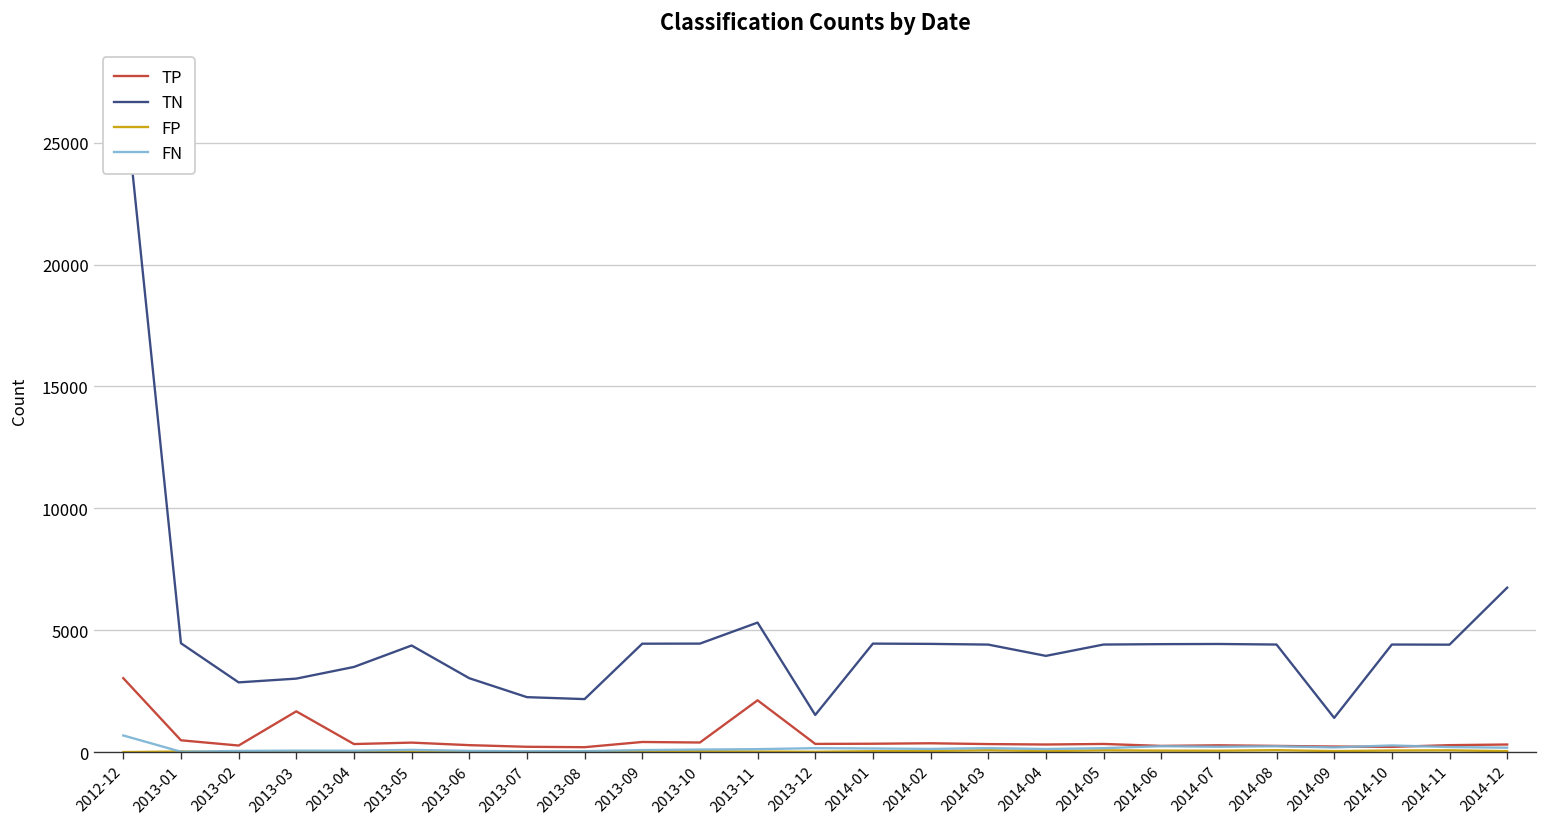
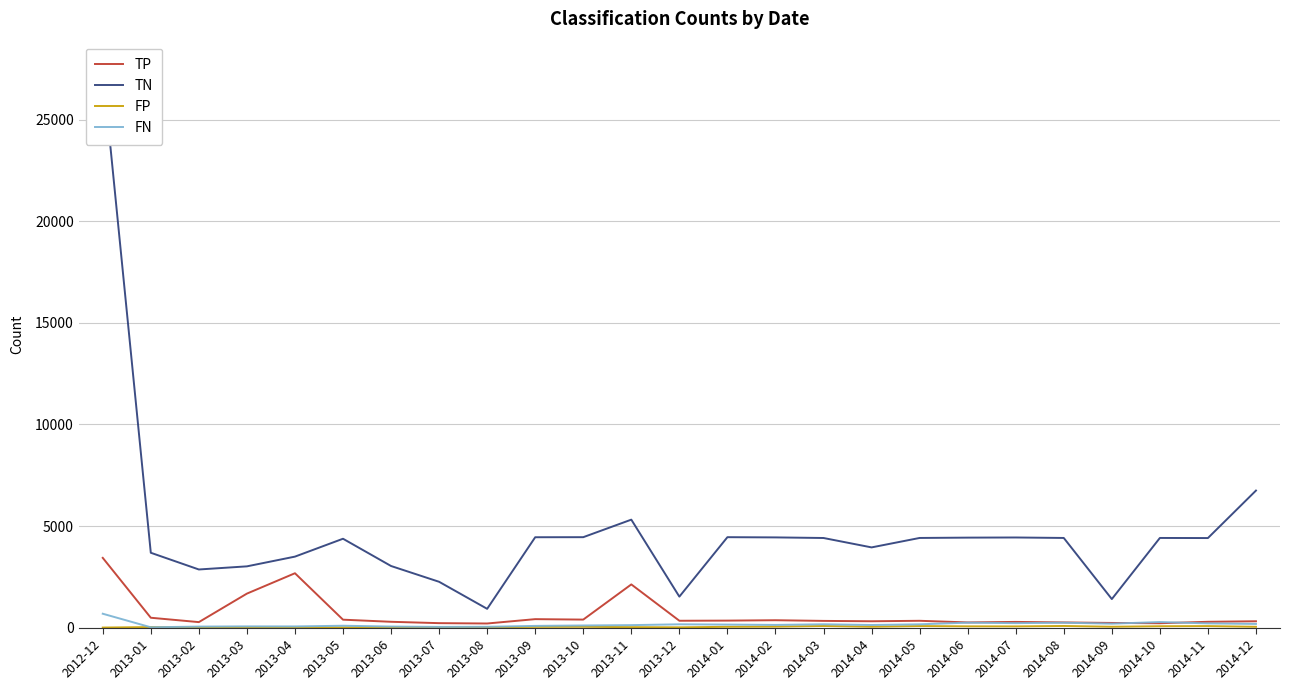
  {
    "TP": {
-     "2012-12": 3000,
+     "2012-12": 3400,
      "2013-01": 500,
      "2013-02": 300,
      "2013-03": 1700,
-     "2013-04": 300,
+     "2013-04": 2700,
      "2013-05": 400,
      "2013-06": 300,
      "2013-07": 200,
      "2013-08": 200,
      "2013-09": 400,
      "2013-10": 400,
      "2013-11": 2100,
      "2013-12": 300,
      "2014-01": 300,
      "2014-02": 400,
      "2014-03": 300,
      "2014-04": 300,
      "2014-05": 300,
      "2014-12": 300
    },
    "TN": {
-     "2013-01": 4500,
+     "2013-01": 3700,
      "2013-02": 2900,
      "2013-03": 3000,
      "2013-04": 3500,
      "2013-05": 4400,
      "2013-06": 3000,
      "2013-07": 2300,
-     "2013-08": 2200,
+     "2013-08": 900,
      "2013-09": 4400,
      "2013-10": 4500,
      "2013-11": 5300,
      "2013-12": 1500,
      "2014-01": 4500,
      "2014-02": 4400,
      "2014-03": 4400,
      "2014-04": 3900,
      "2014-05": 4400,
      "2014-06": 4400,
      "2014-07": 4400,
      "2014-08": 4400,
      "2014-09": 1400,
      "2014-10": 4400,
      "2014-11": 4400,
      "2014-12": 6700
    },
    "FP": {
      "2012-12": 0,
      "2013-12": 0,
      "2014-06": 100,
      "2014-07": 100,
      "2014-08": 100,
      "2014-09": 0,
      "2014-10": 100,
      "2014-11": 100,
      "2014-12": 0
    },
    "FN": {
      "2012-12": 700,
      "2013-12": 200,
      "2014-12": 200
    }
  }
